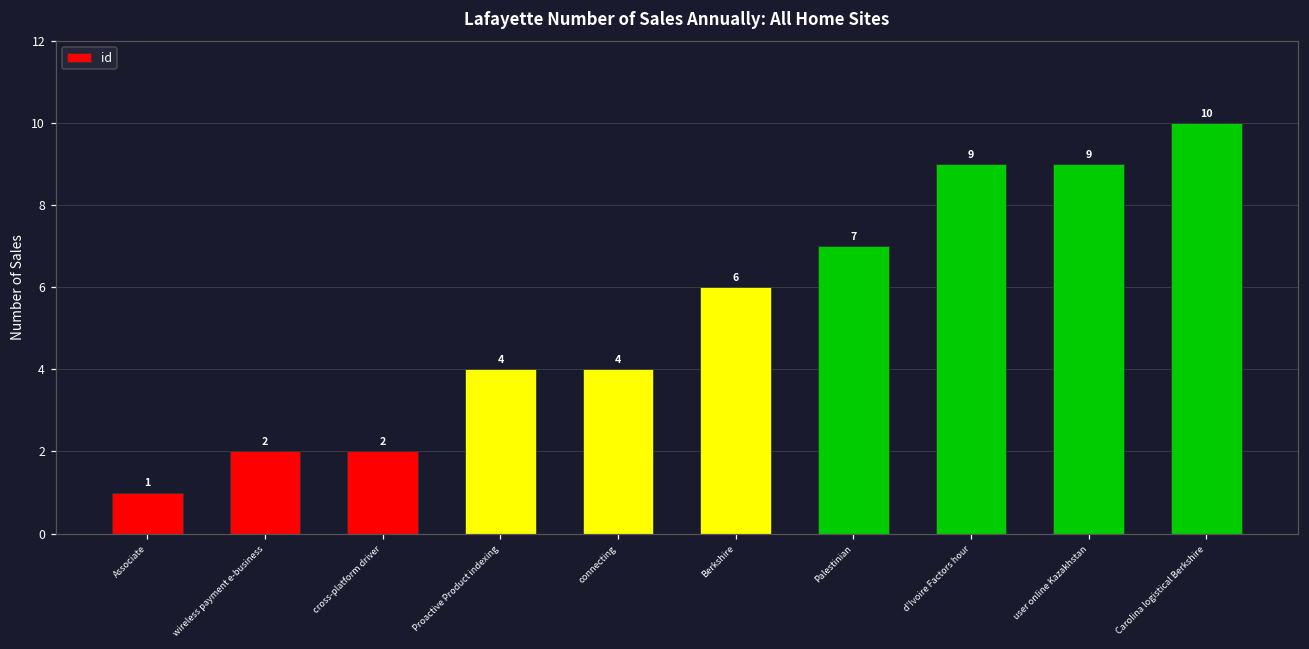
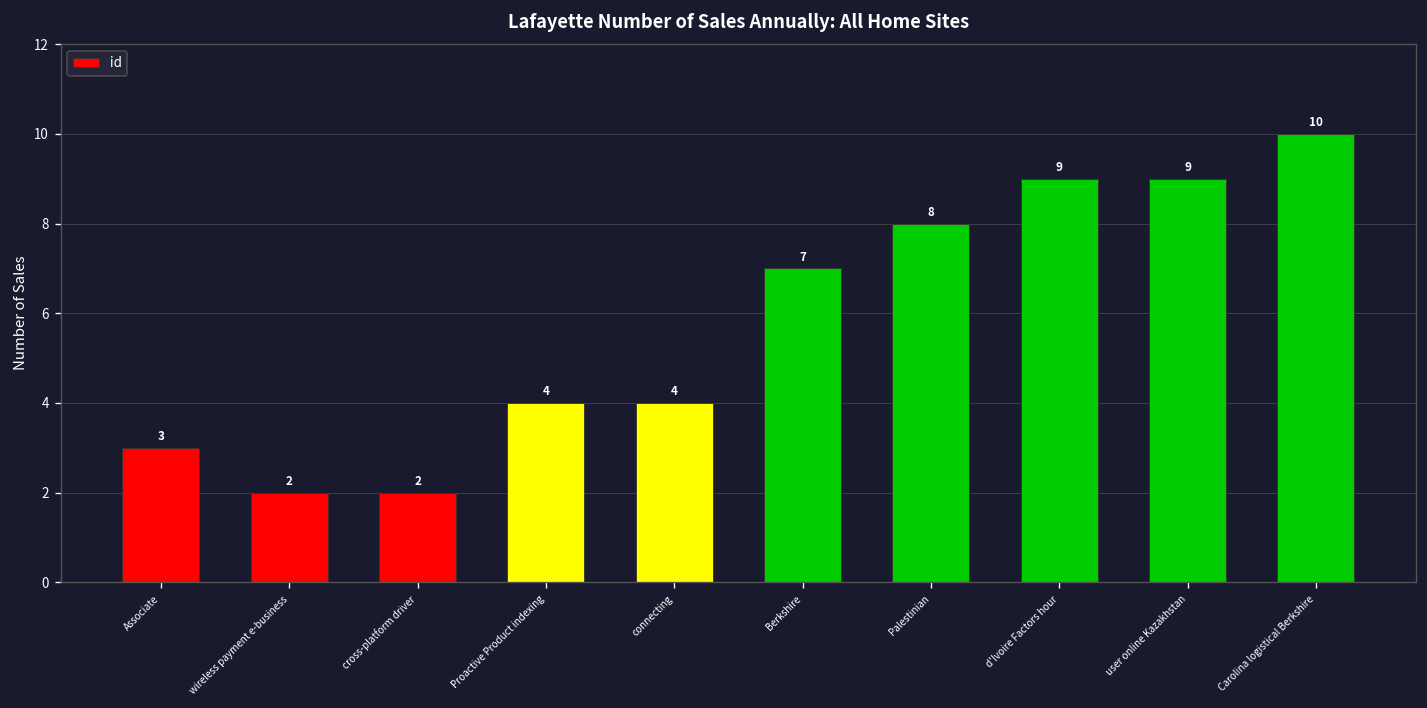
  {
-   "Associate": 1,
+   "Associate": 3,
    "wireless payment e-business": 2,
    "cross-platform driver": 2,
    "Proactive Product indexing": 4,
    "connecting": 4,
-   "Berkshire": 6,
-   "Palestinian": 7,
+   "Berkshire": 7,
+   "Palestinian": 8,
    "d'Ivoire Factors hour": 9,
    "user online Kazakhstan": 9,
    "Carolina logistical Berkshire": 10
  }
